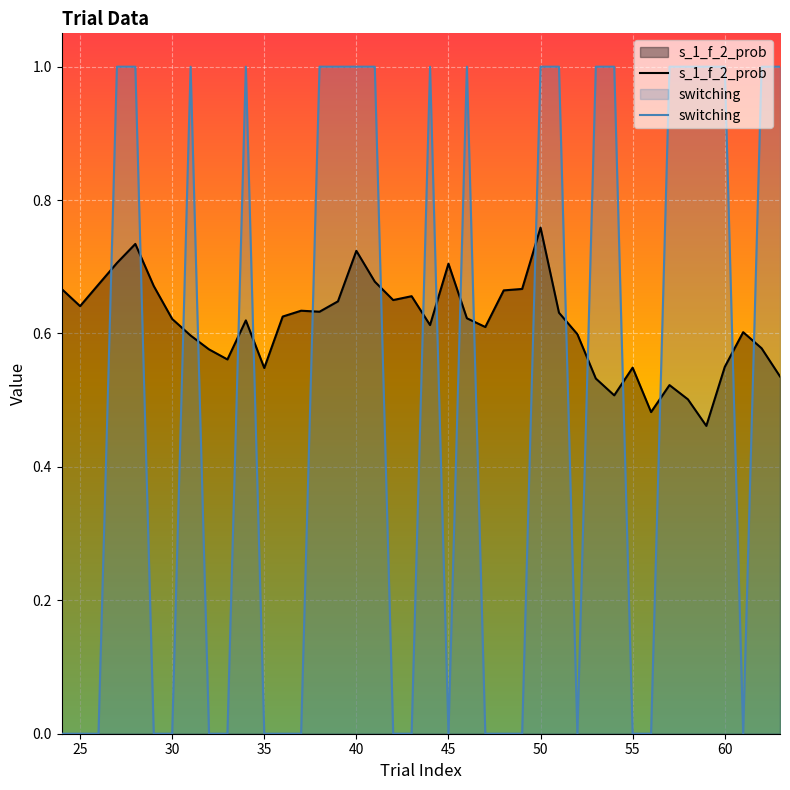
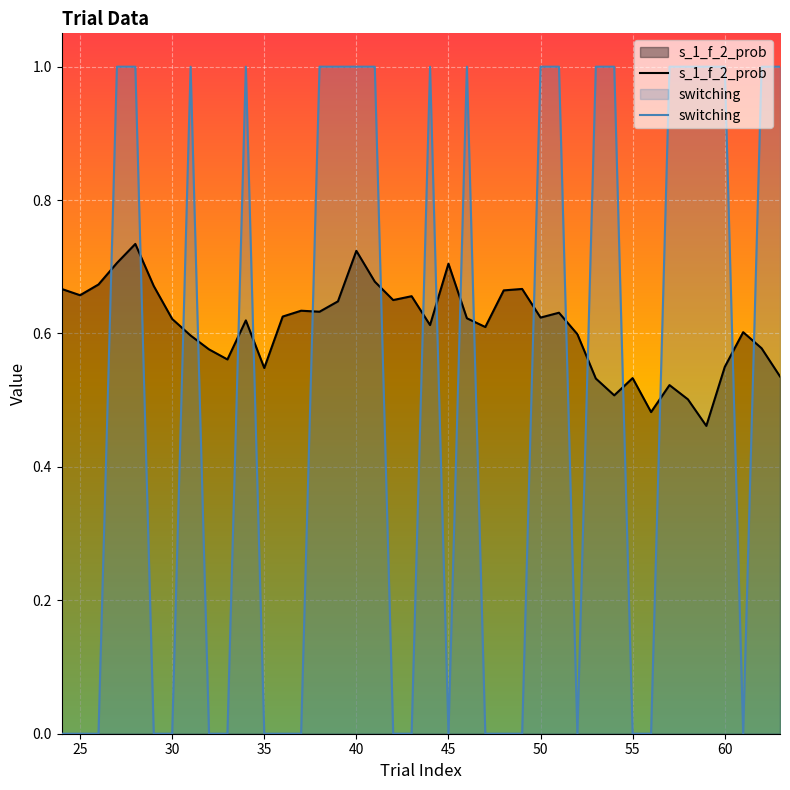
  {
    "s_1_f_2_prob": {
-     "25": 0.64,
+     "25": 0.66,
      "30": 0.62,
      "35": 0.55,
      "40": 0.72,
      "45": 0.70,
-     "50": 0.76,
-     "55": 0.55,
+     "50": 0.62,
+     "55": 0.53,
      "60": 0.55
    },
    "switching": {
      "25": 0.00,
      "30": 0.00,
      "35": 0.00,
      "40": 1.00,
      "45": 0.00,
      "50": 1.00,
      "55": 0.00
    }
  }
